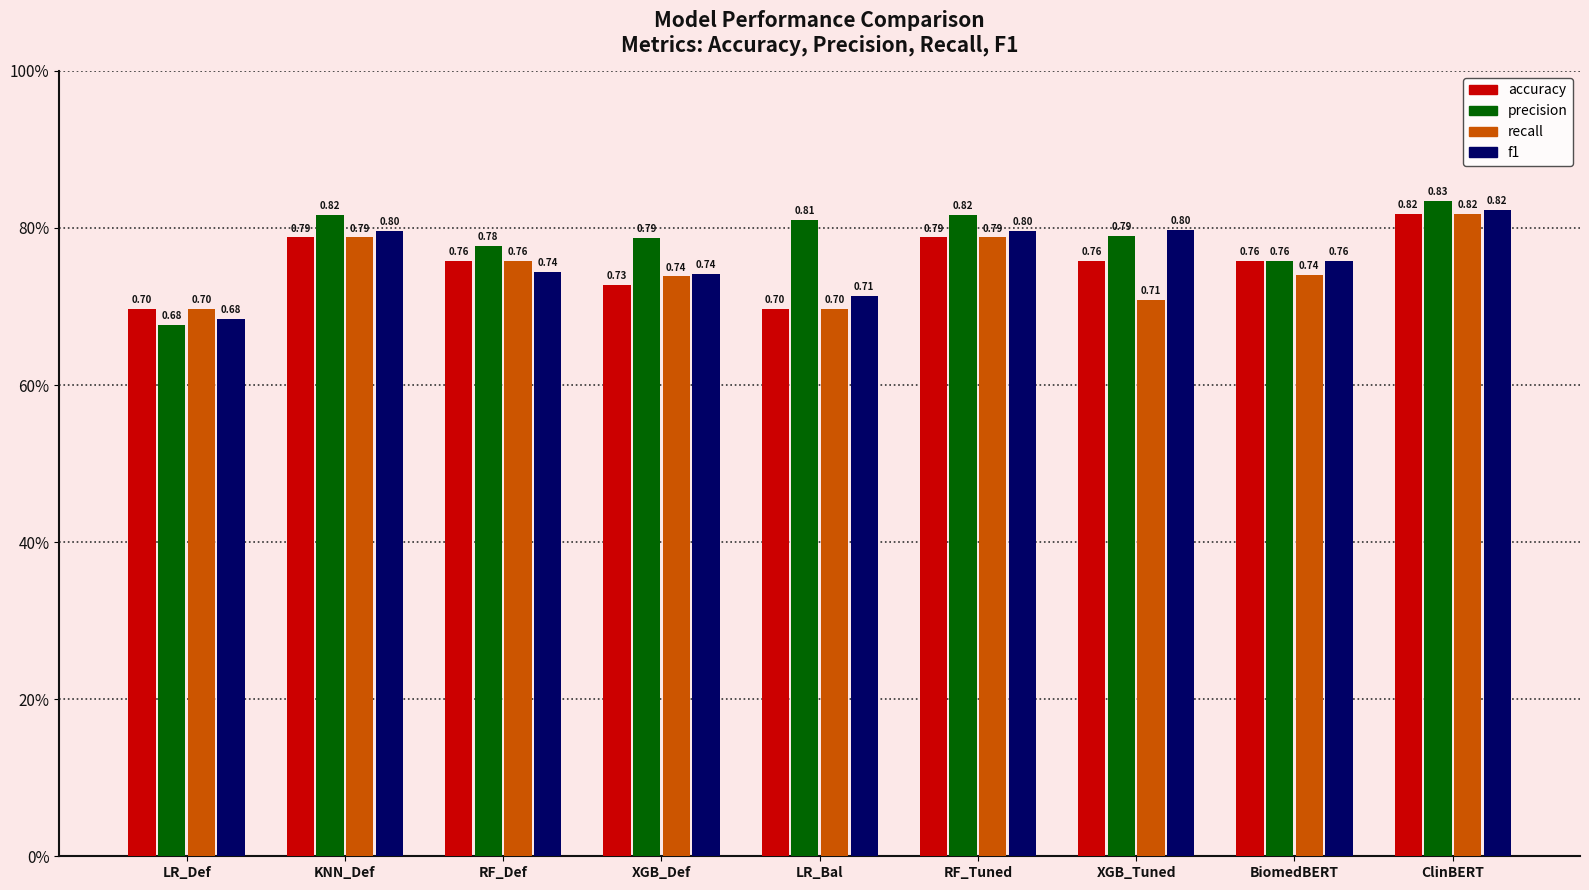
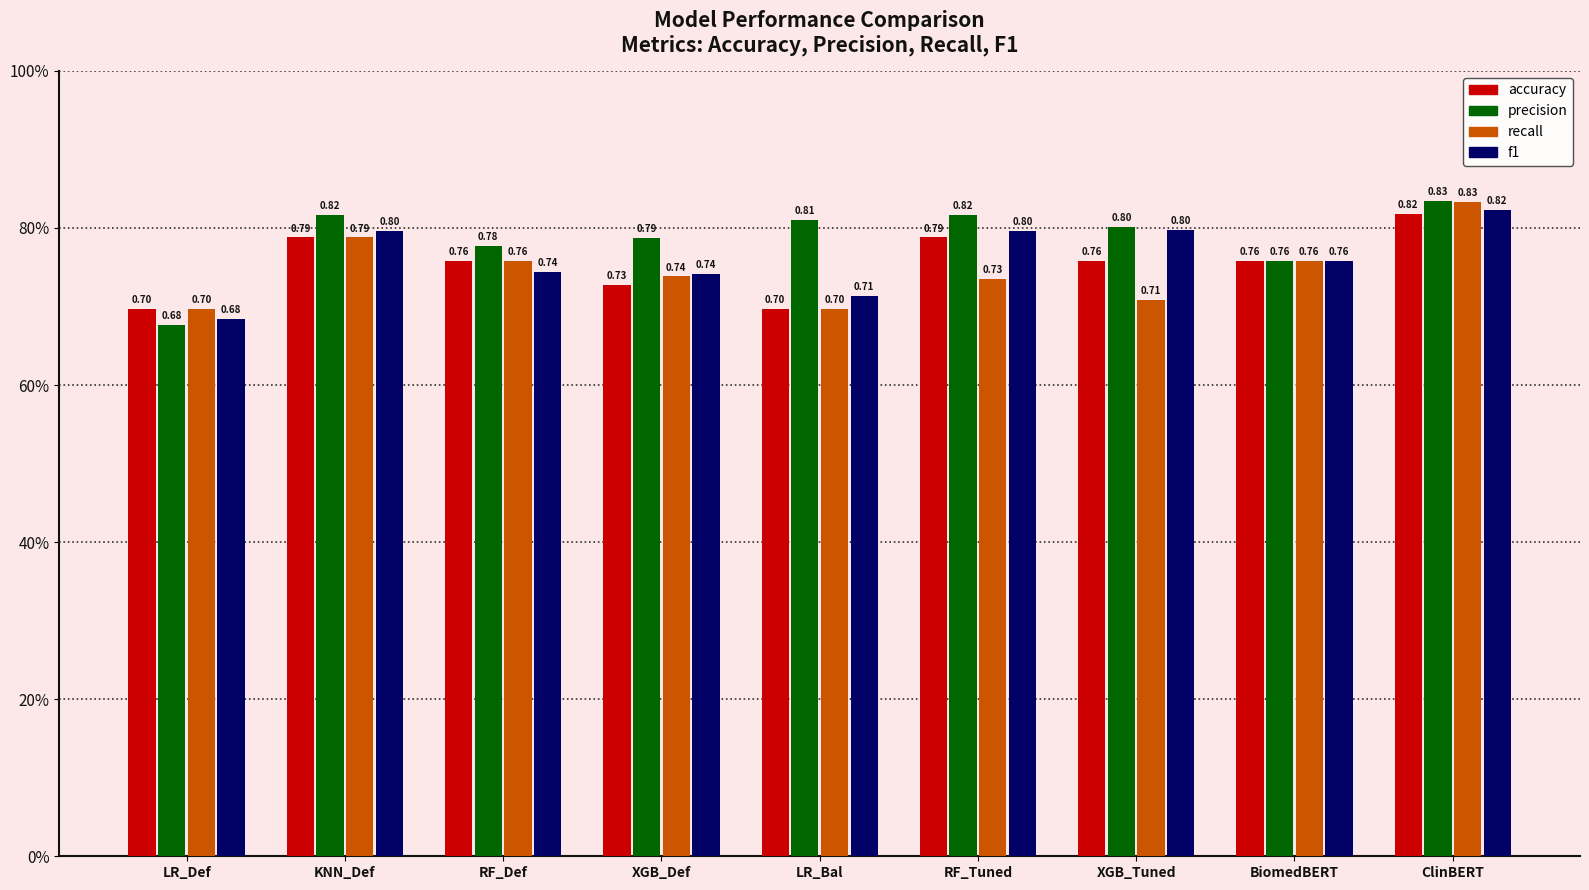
  {
    "accuracy": {
      "LR_Def": 0.70,
      "KNN_Def": 0.79,
      "RF_Def": 0.76,
      "XGB_Def": 0.73,
      "LR_Bal": 0.70,
      "RF_Tuned": 0.79,
      "XGB_Tuned": 0.76,
      "BiomedBERT": 0.76,
      "ClinBERT": 0.82
    },
    "precision": {
      "LR_Def": 0.68,
      "KNN_Def": 0.82,
      "RF_Def": 0.78,
      "XGB_Def": 0.79,
      "LR_Bal": 0.81,
      "RF_Tuned": 0.82,
-     "XGB_Tuned": 0.79,
+     "XGB_Tuned": 0.80,
      "BiomedBERT": 0.76,
      "ClinBERT": 0.83
    },
    "recall": {
      "LR_Def": 0.70,
      "KNN_Def": 0.79,
      "RF_Def": 0.76,
      "XGB_Def": 0.74,
      "LR_Bal": 0.70,
-     "RF_Tuned": 0.79,
+     "RF_Tuned": 0.73,
      "XGB_Tuned": 0.71,
-     "BiomedBERT": 0.74,
-     "ClinBERT": 0.82
+     "BiomedBERT": 0.76,
+     "ClinBERT": 0.83
    },
    "f1": {
      "LR_Def": 0.68,
      "KNN_Def": 0.80,
      "RF_Def": 0.74,
      "XGB_Def": 0.74,
      "LR_Bal": 0.71,
      "RF_Tuned": 0.80,
      "XGB_Tuned": 0.80,
      "BiomedBERT": 0.76,
      "ClinBERT": 0.82
    }
  }
